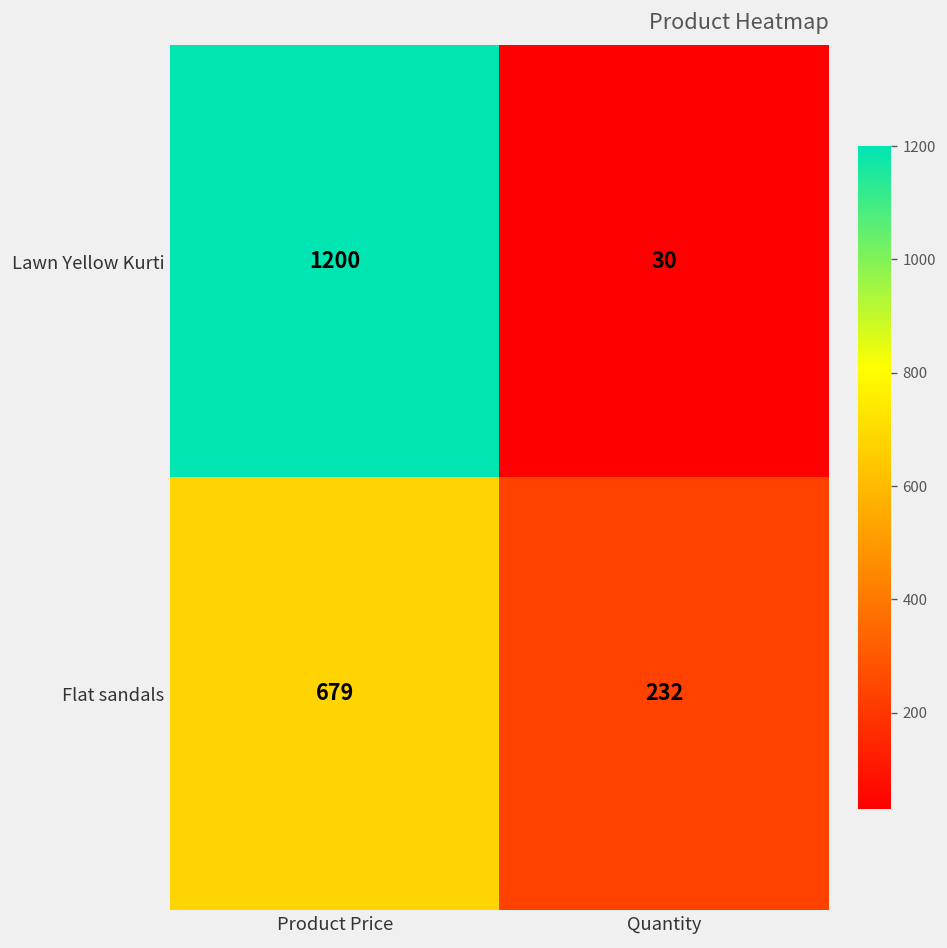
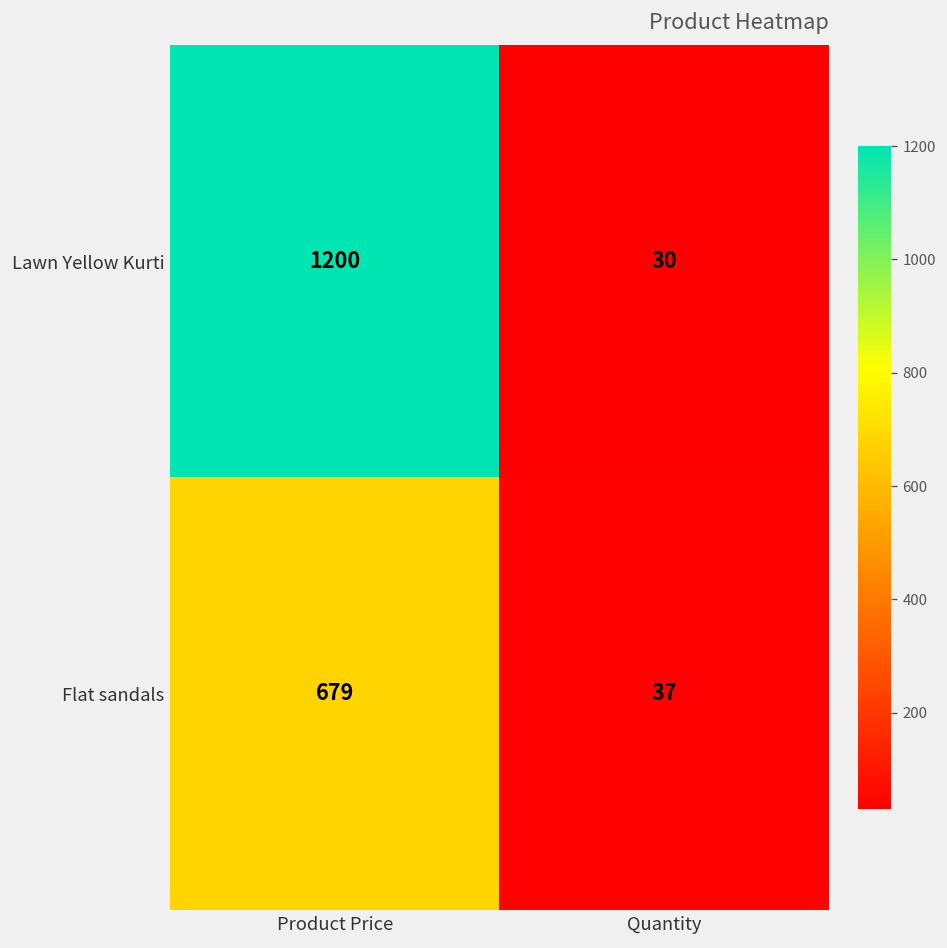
  {
    "Lawn Yellow Kurti": {
      "Product Price": 1200,
      "Quantity": 30
    },
    "Flat sandals": {
      "Product Price": 679,
-     "Quantity": 232
+     "Quantity": 37
    }
  }
